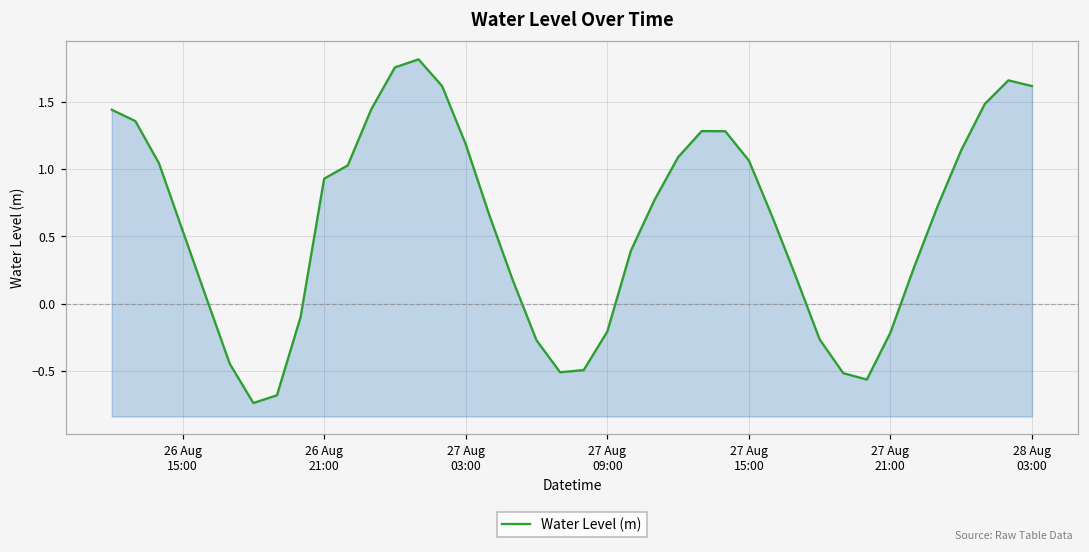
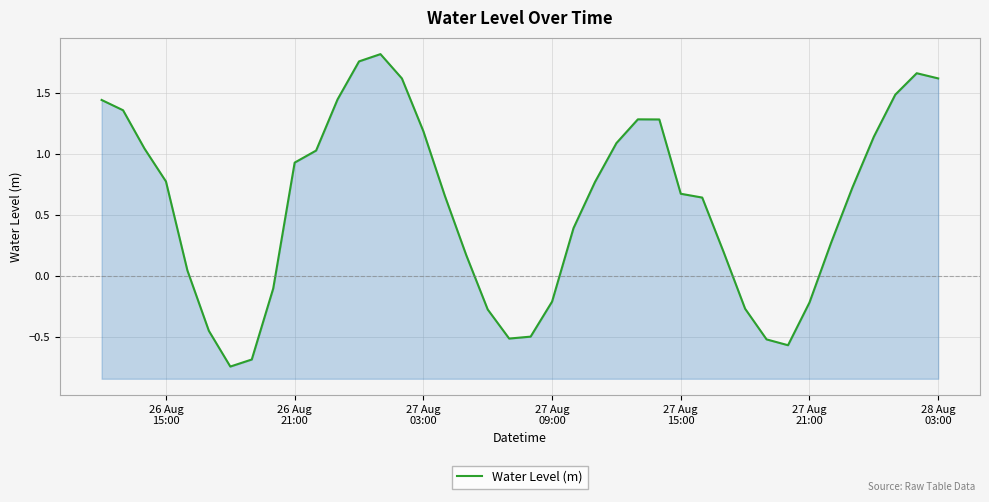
  {
-   "26 Aug 15:00": 0.54,
+   "26 Aug 15:00": 0.78,
    "26 Aug 21:00": 0.93,
    "27 Aug 03:00": 1.19,
    "27 Aug 09:00": -0.21,
-   "27 Aug 15:00": 1.07,
+   "27 Aug 15:00": 0.67,
    "27 Aug 21:00": -0.22,
    "28 Aug 03:00": 1.62
  }
